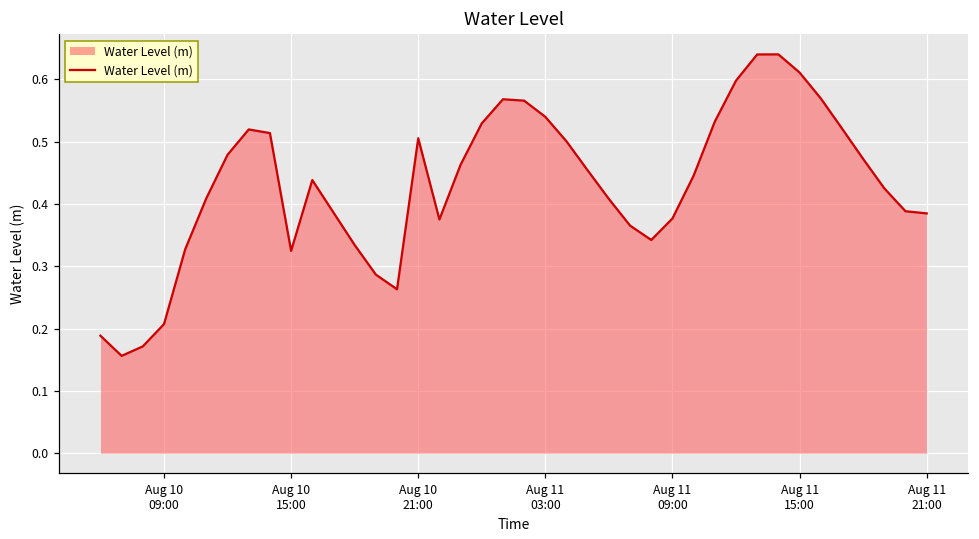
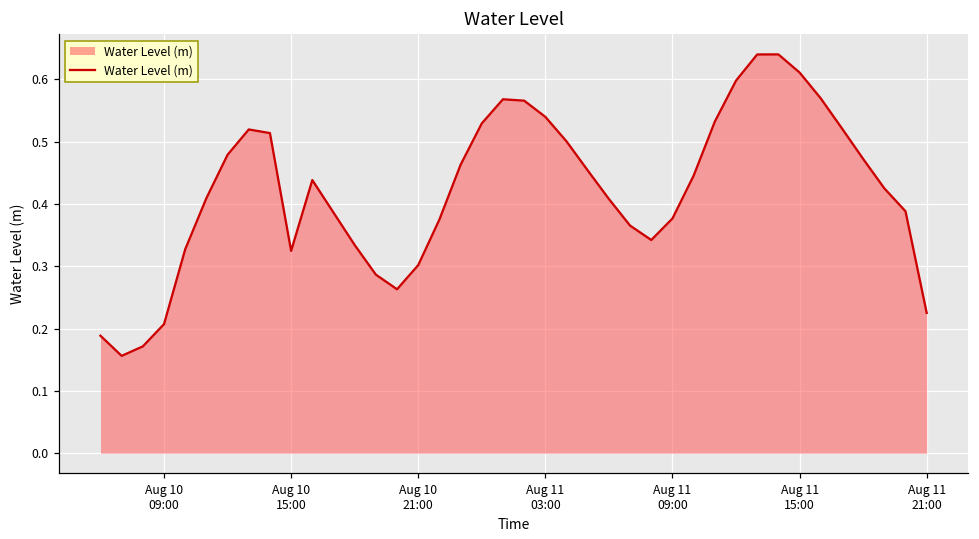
  {
    "Aug 10 09:00": 0.21,
    "Aug 10 15:00": 0.32,
-   "Aug 10 21:00": 0.51,
+   "Aug 10 21:00": 0.30,
    "Aug 11 03:00": 0.54,
    "Aug 11 09:00": 0.38,
    "Aug 11 15:00": 0.61,
-   "Aug 11 21:00": 0.38
+   "Aug 11 21:00": 0.23
  }
